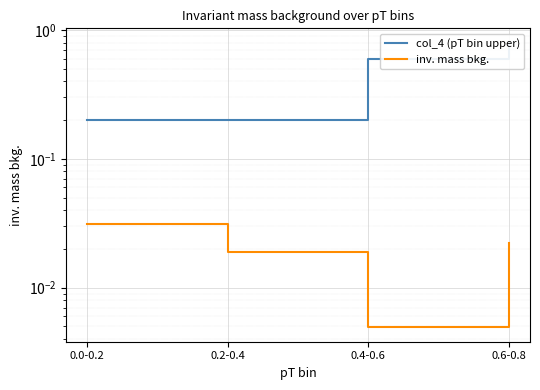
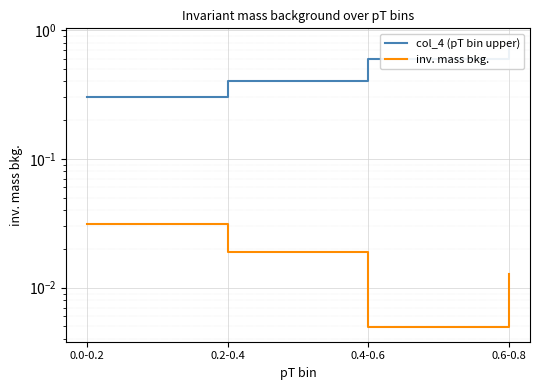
  {
    "col_4 (pT bin upper)": {
-     "0.0-0.2": 0.2,
-     "0.2-0.4": 0.2,
+     "0.0-0.2": 0.3,
+     "0.2-0.4": 0.4,
      "0.4-0.6": 0.6
    },
    "inv. mass bkg.": {
      "0.0-0.2": 0.031,
      "0.2-0.4": 0.019,
      "0.4-0.6": 0.005,
-     "0.6-0.8": 0.022
+     "0.6-0.8": 0.013
    }
  }
